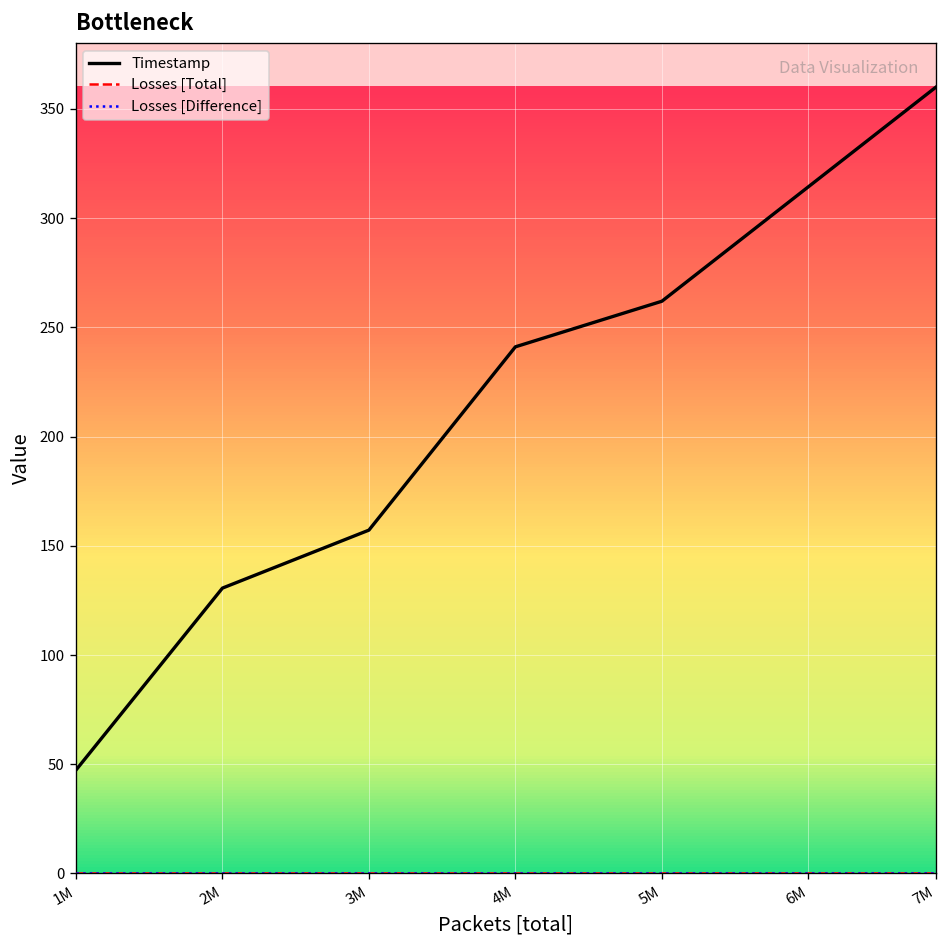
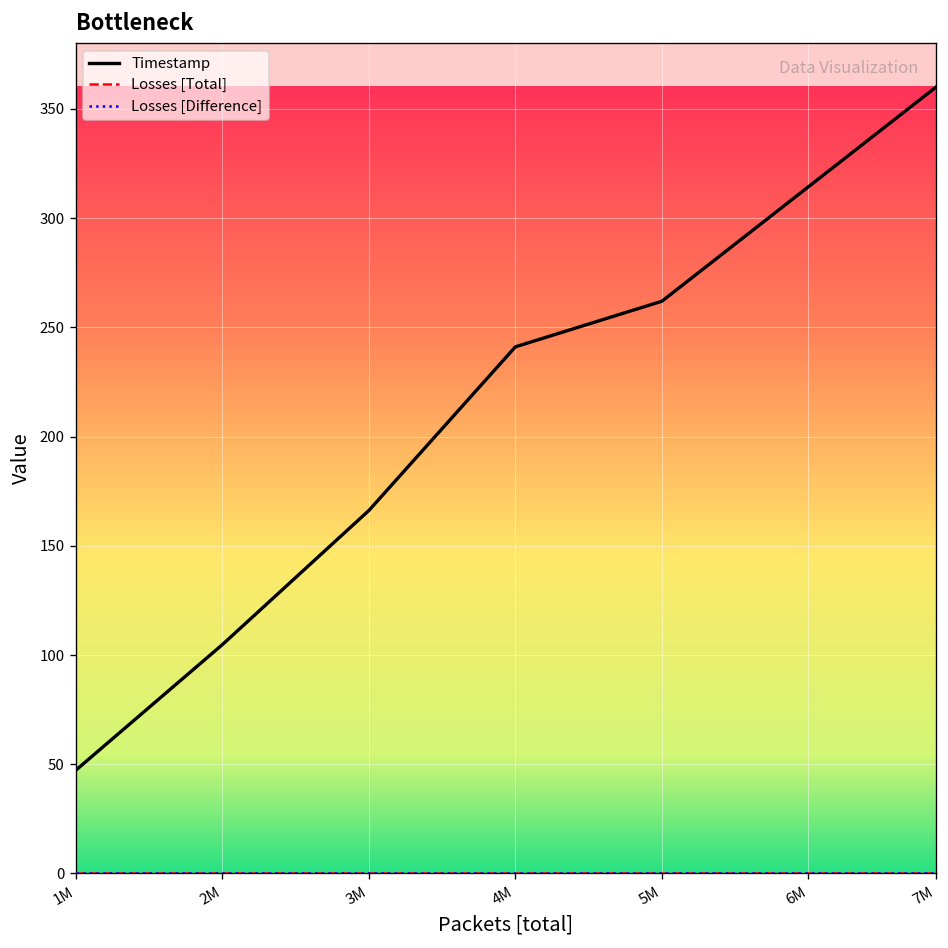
  {
    "Timestamp": {
      "1M": 47,
-     "2M": 131,
-     "3M": 157,
+     "2M": 105,
+     "3M": 166,
      "4M": 241,
      "5M": 262,
      "6M": 314,
      "7M": 360
    },
    "Losses [Difference]": {
      "1M": 0,
      "2M": 0,
      "3M": 0,
      "4M": 0,
      "5M": 0,
      "6M": 0,
      "7M": 0
    }
  }
